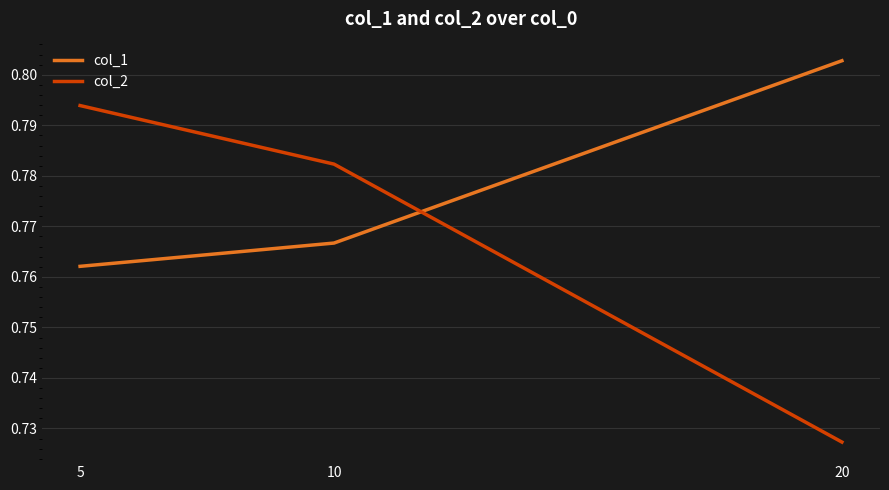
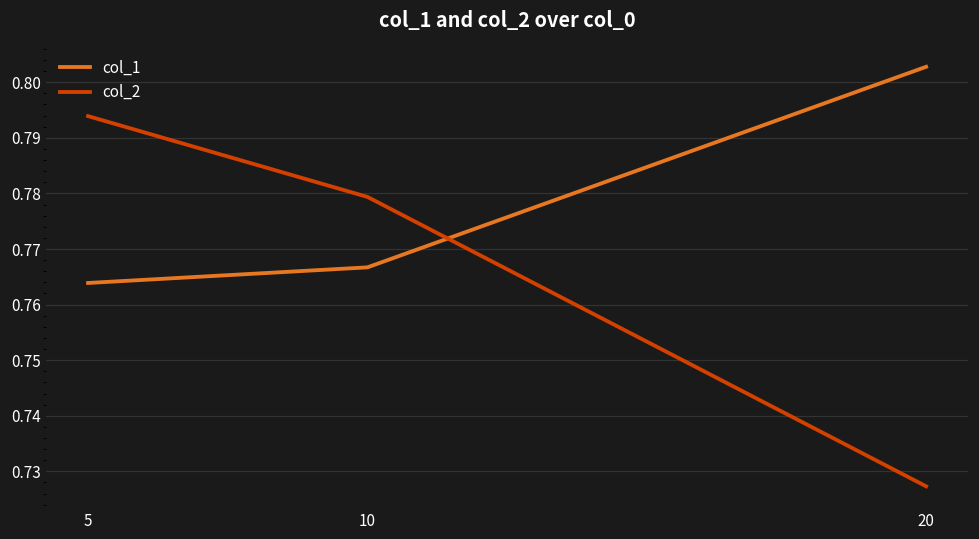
  {
    "col_1": {
-     "5": 0.762,
+     "5": 0.764,
      "10": 0.767,
      "20": 0.803
    },
    "col_2": {
      "5": 0.794,
-     "10": 0.782,
+     "10": 0.779,
      "20": 0.727
    }
  }
